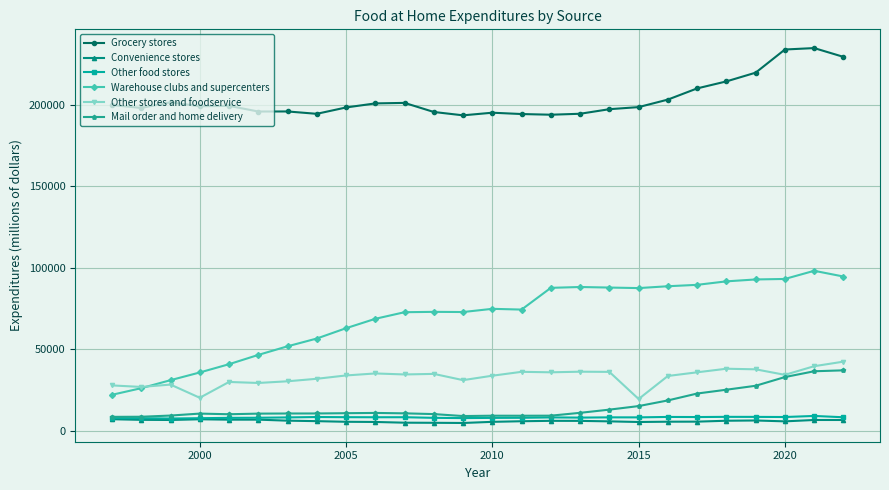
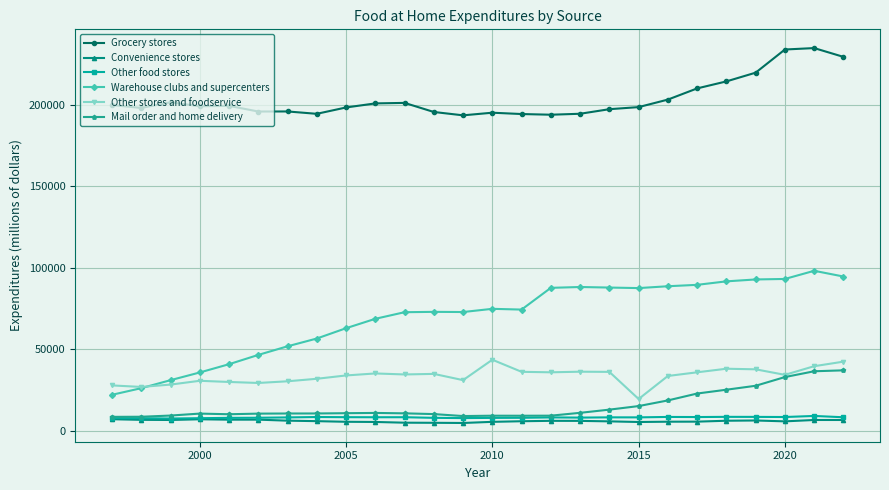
  {
    "Other stores and foodservice": {
-     "2000": 20000,
+     "2000": 31000,
      "2005": 34000,
-     "2010": 34000,
+     "2010": 44000,
      "2015": 20000
    }
  }
